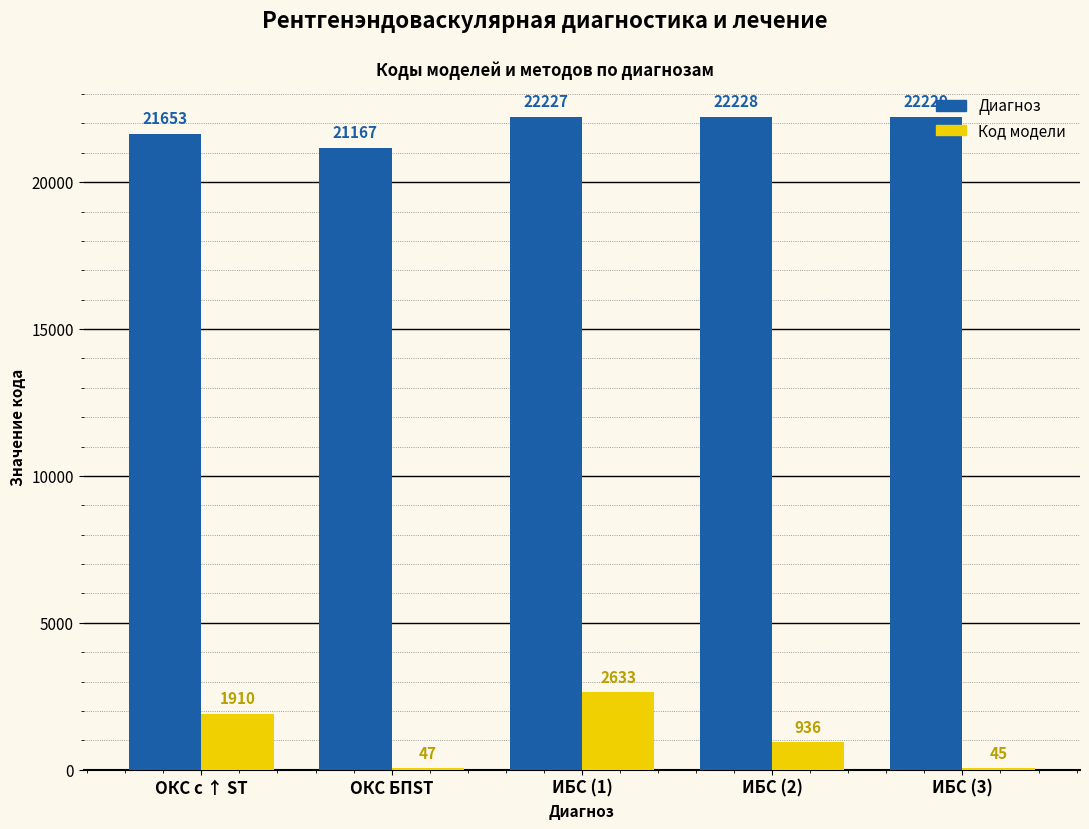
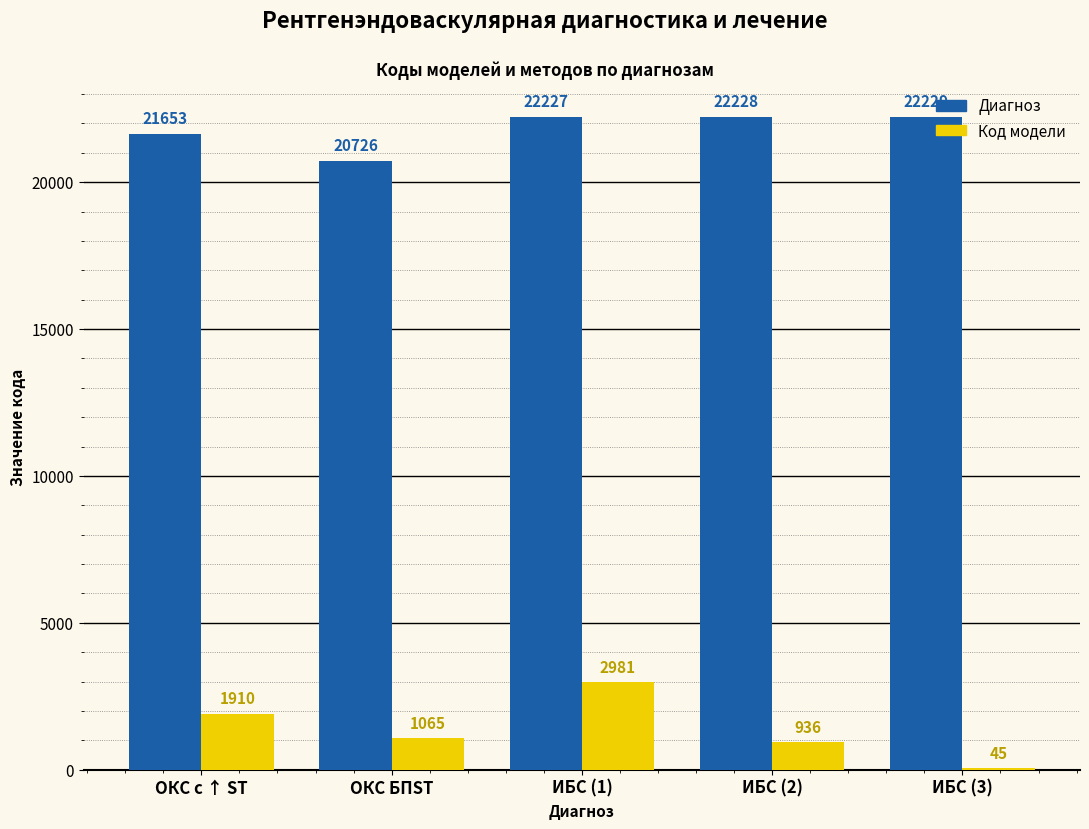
  {
    "Диагноз": {
      "ОКС с ↑ ST": 21653,
-     "ОКС БПST": 21167,
+     "ОКС БПST": 20726,
      "ИБС (1)": 22227,
      "ИБС (2)": 22228,
      "ИБС (3)": 22229
    },
    "Код модели": {
      "ОКС с ↑ ST": 1910,
-     "ОКС БПST": 47,
-     "ИБС (1)": 2633,
+     "ОКС БПST": 1065,
+     "ИБС (1)": 2981,
      "ИБС (2)": 936,
      "ИБС (3)": 45
    }
  }
